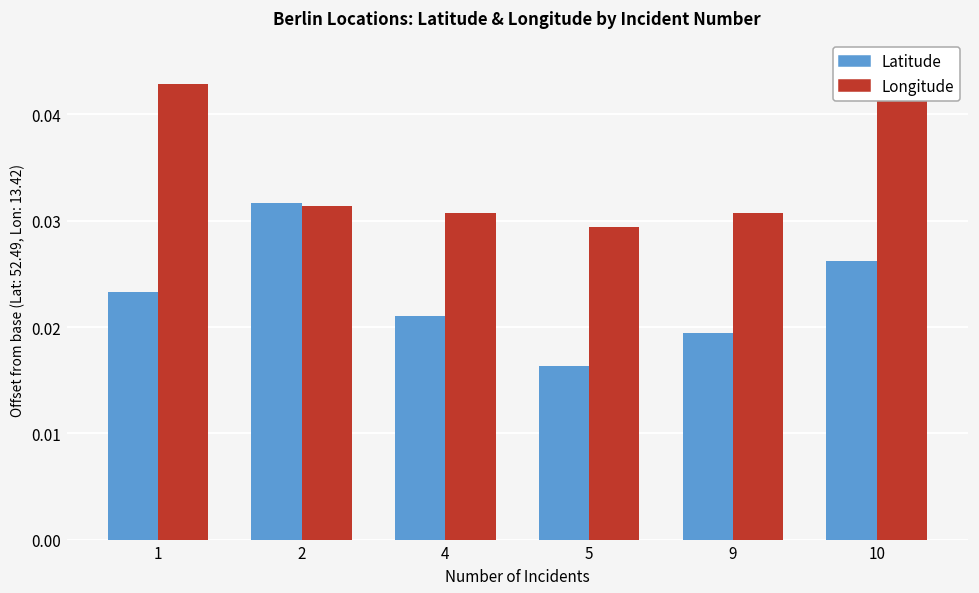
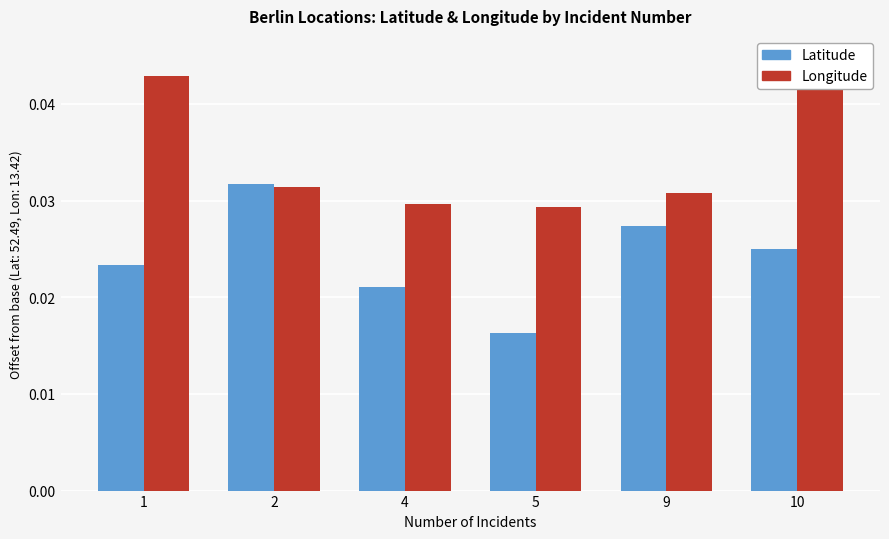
  {
    "Latitude": {
      "1": 0.023,
      "2": 0.032,
      "4": 0.021,
      "5": 0.016,
-     "9": 0.019,
-     "10": 0.026
+     "9": 0.027,
+     "10": 0.025
    },
    "Longitude": {
      "1": 0.043,
      "2": 0.031,
-     "4": 0.031,
+     "4": 0.030,
      "5": 0.029,
      "9": 0.031
    }
  }
